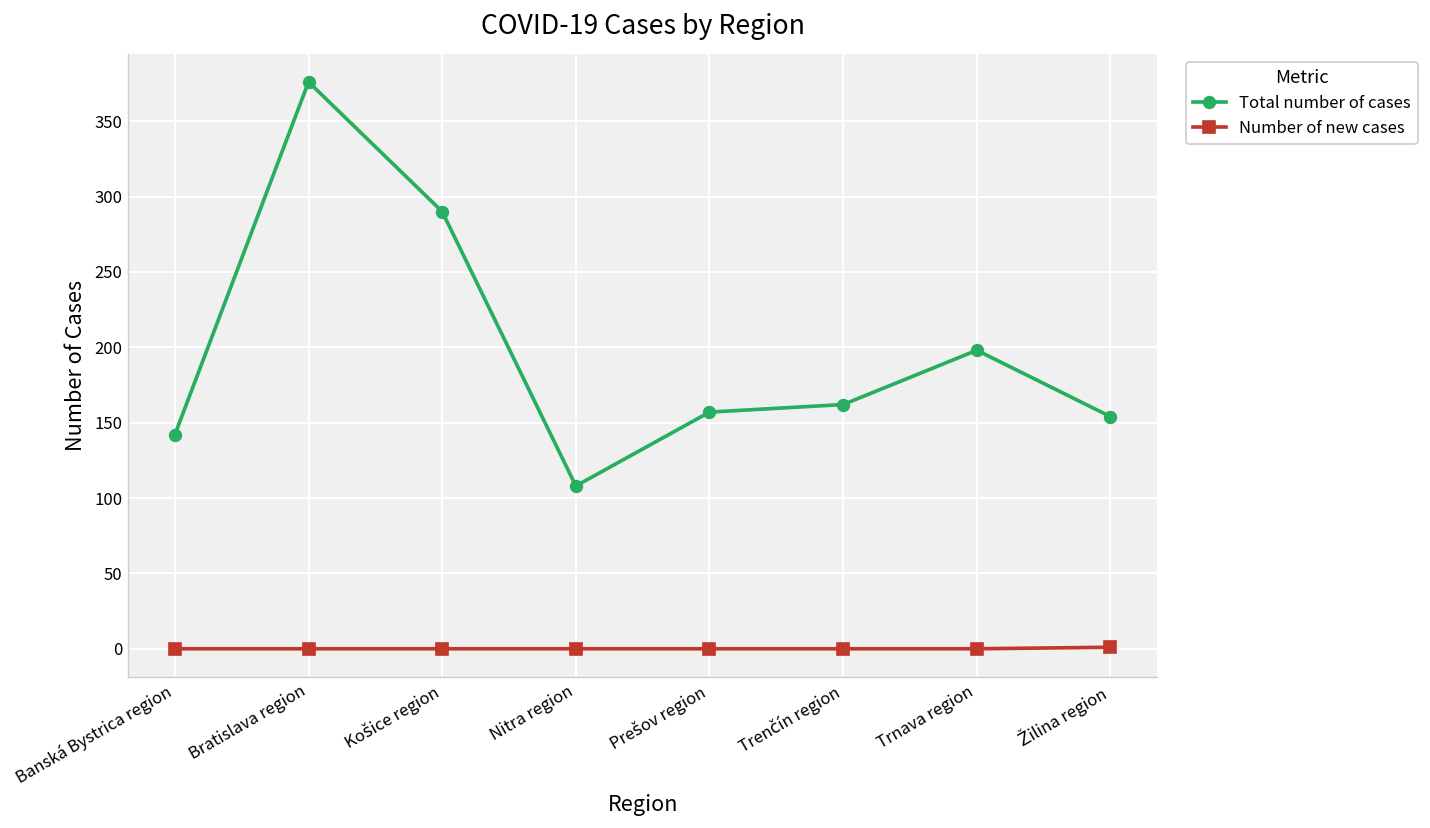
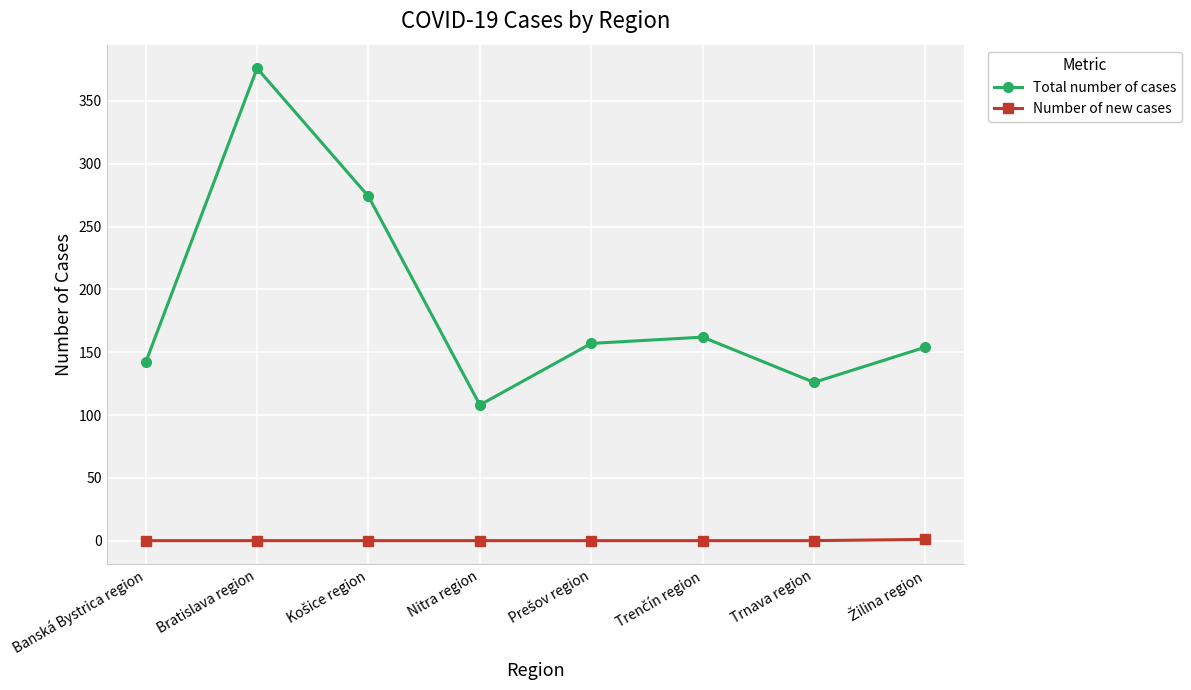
  {
    "Total number of cases": {
      "Banská Bystrica region": 142,
      "Bratislava region": 376,
-     "Košice region": 290,
+     "Košice region": 274,
      "Nitra region": 108,
      "Prešov region": 157,
      "Trenčín region": 162,
-     "Trnava region": 198,
+     "Trnava region": 126,
      "Žilina region": 154
    },
    "Number of new cases": {
      "Banská Bystrica region": 0,
      "Bratislava region": 0,
      "Košice region": 0,
      "Nitra region": 0,
      "Prešov region": 0,
      "Trenčín region": 0,
      "Trnava region": 0,
      "Žilina region": 1
    }
  }
